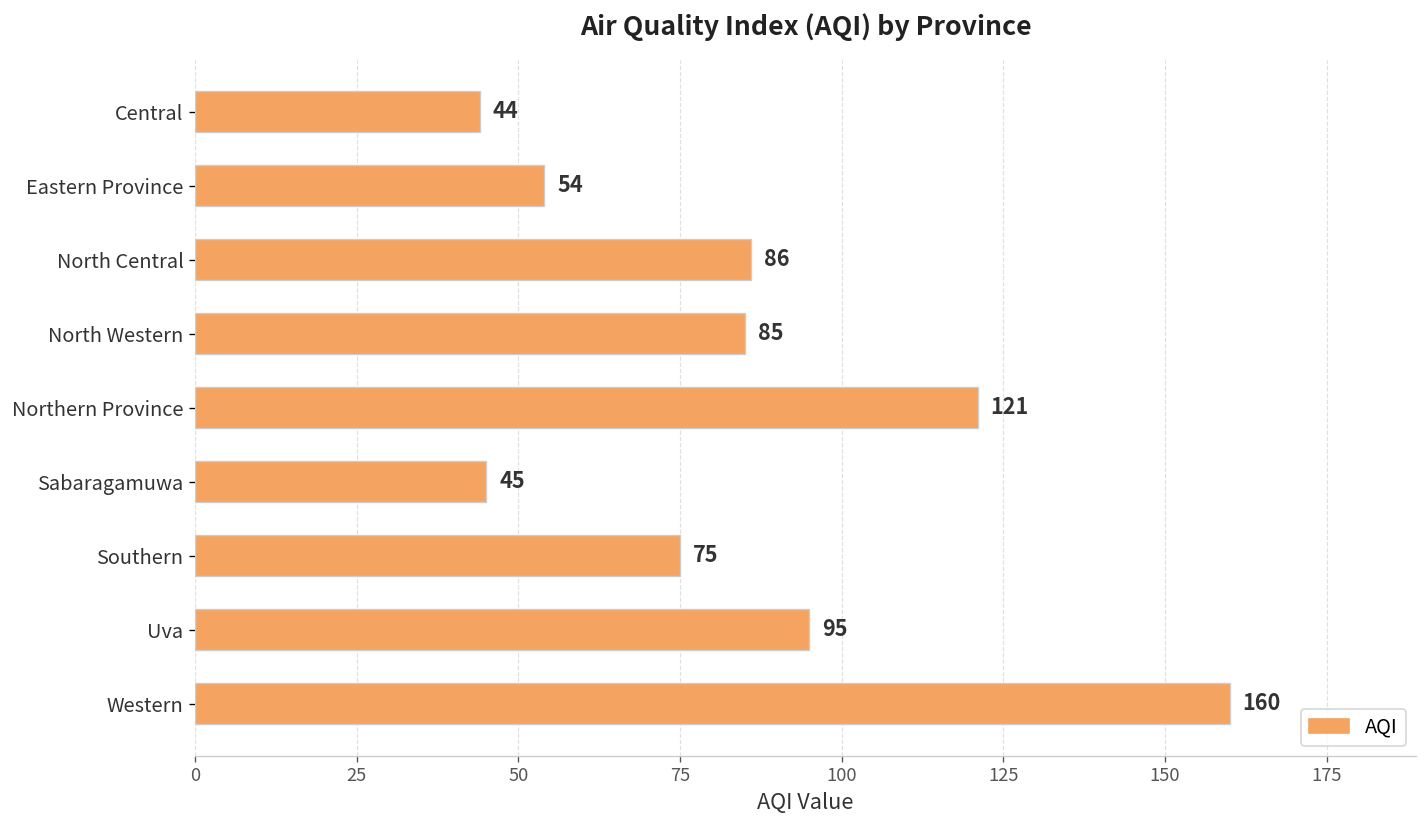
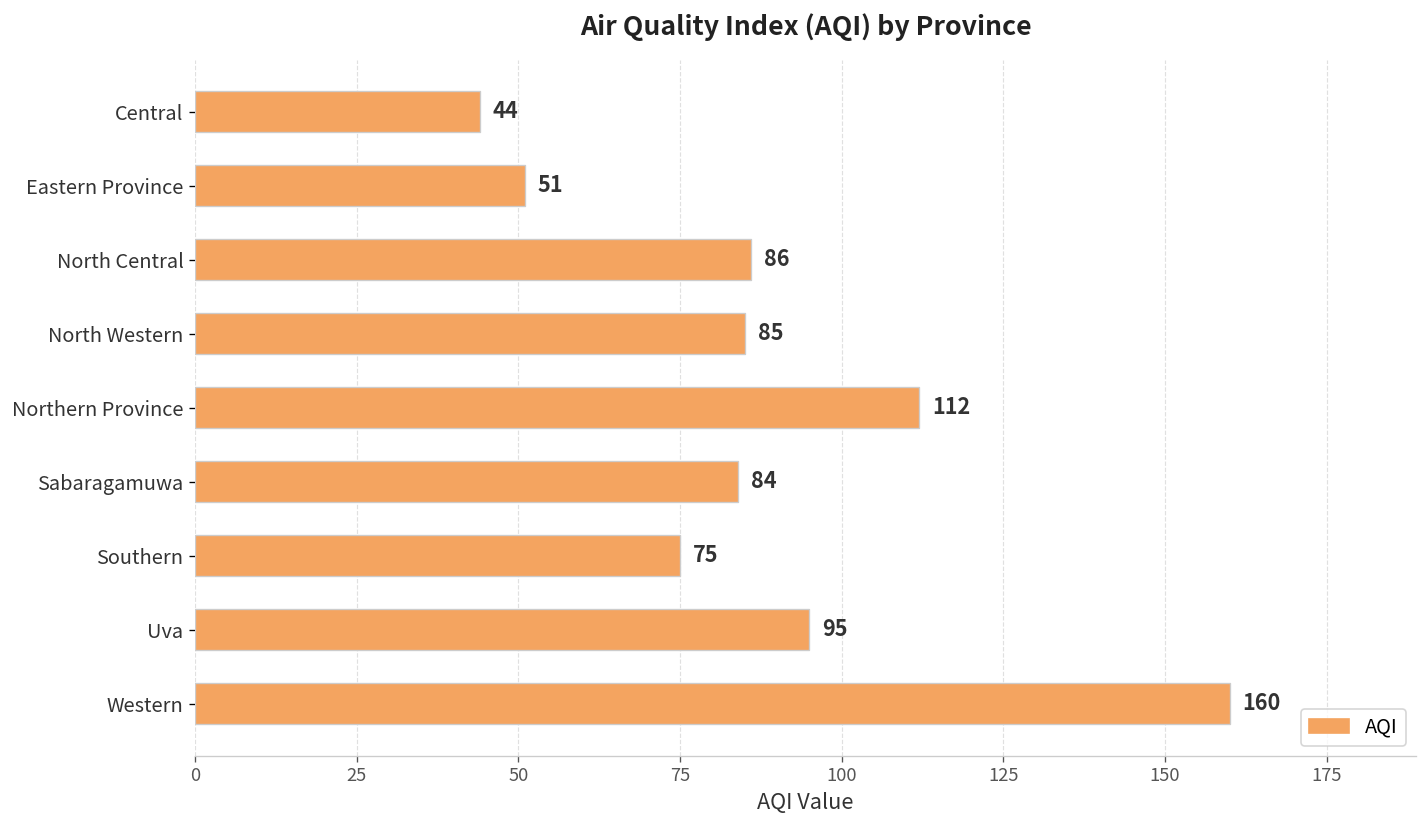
  {
    "Central": 44,
-   "Eastern Province": 54,
+   "Eastern Province": 51,
    "North Central": 86,
    "North Western": 85,
-   "Northern Province": 121,
-   "Sabaragamuwa": 45,
+   "Northern Province": 112,
+   "Sabaragamuwa": 84,
    "Southern": 75,
    "Uva": 95,
    "Western": 160
  }
